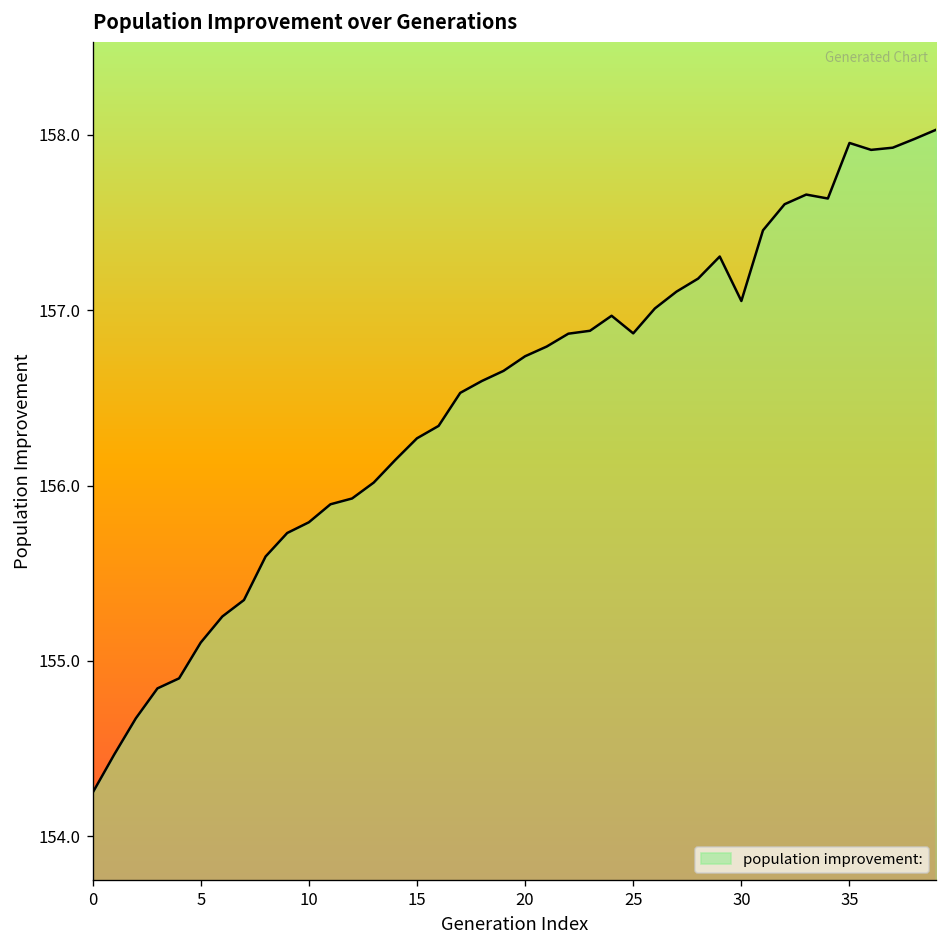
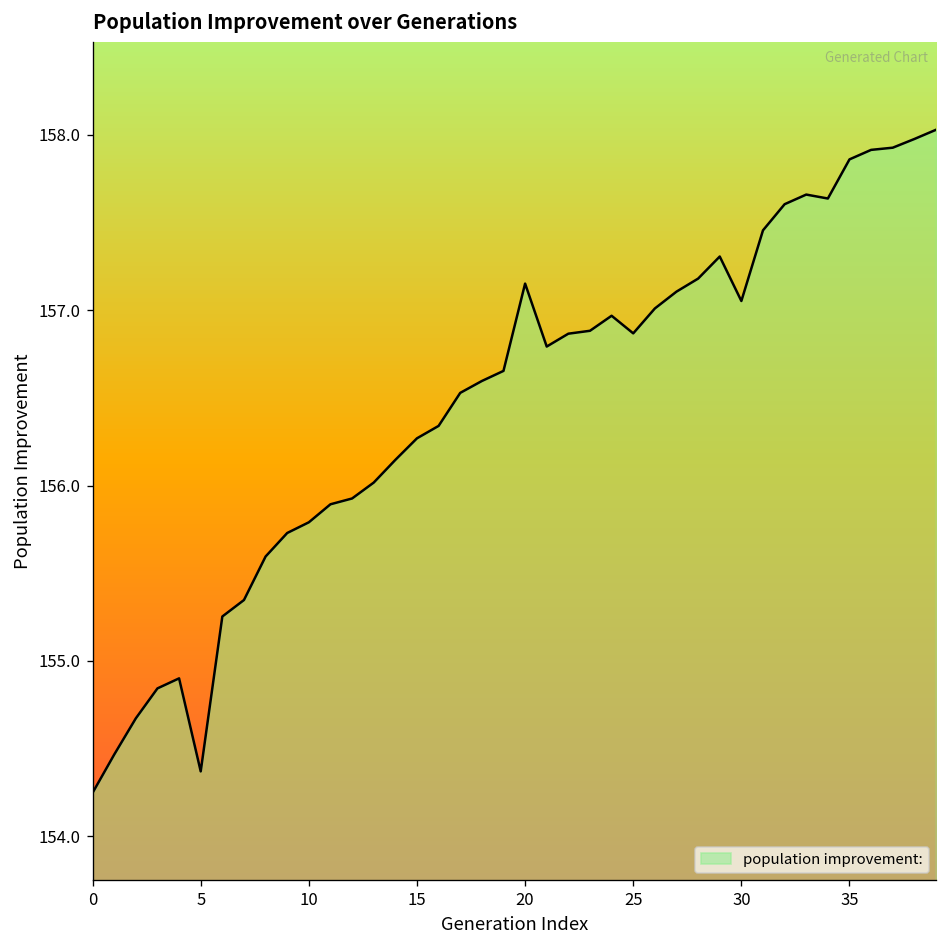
  {
    "0": 154.25,
-   "5": 155.10,
+   "5": 154.37,
    "10": 155.79,
    "15": 156.27,
-   "20": 156.74,
+   "20": 157.15,
    "25": 156.87,
    "30": 157.05,
-   "35": 157.95
+   "35": 157.86
  }
